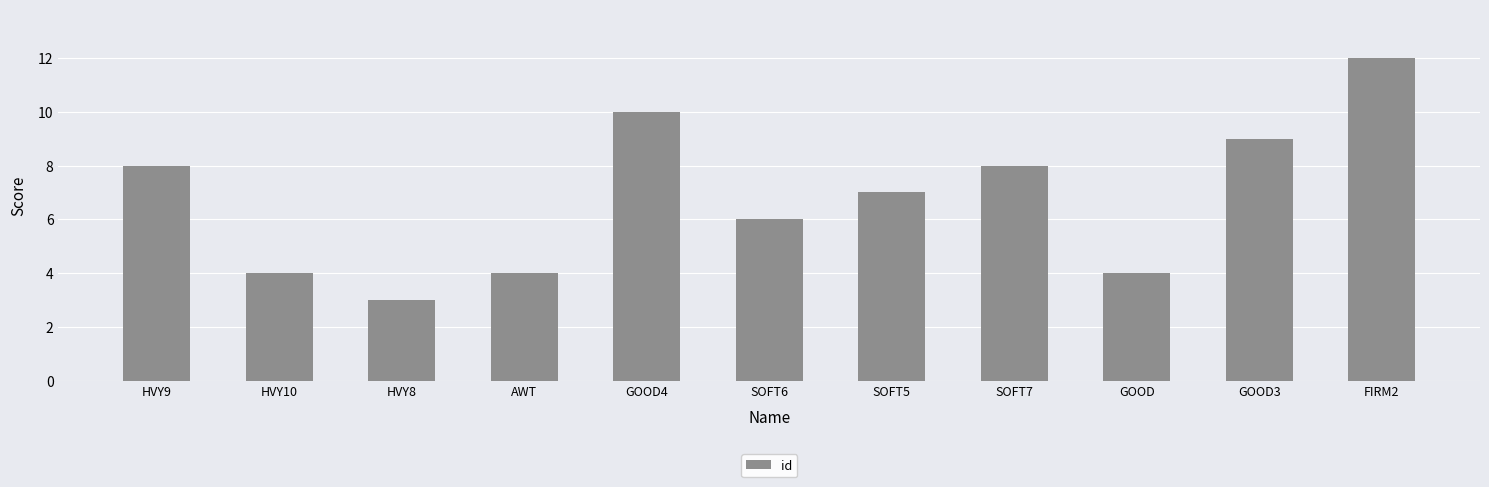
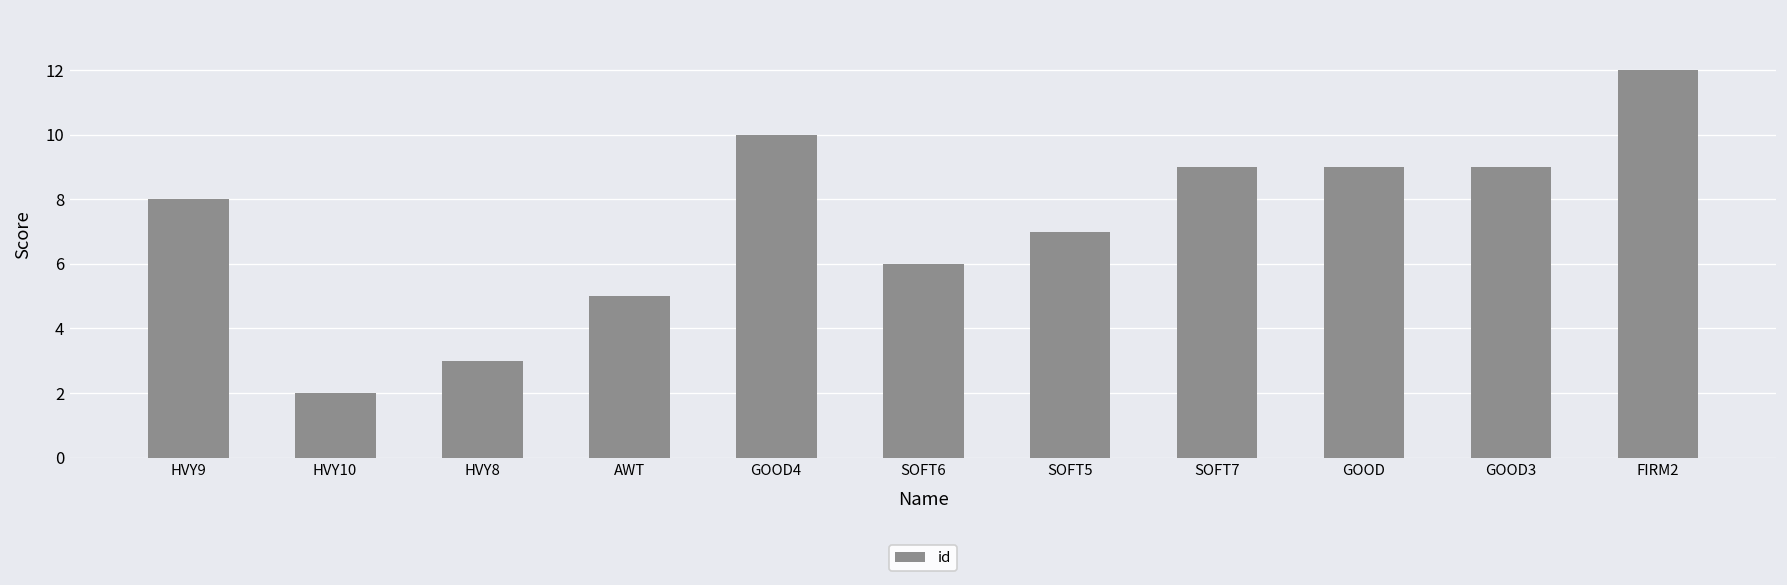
  {
    "HVY9": 8,
-   "HVY10": 4,
+   "HVY10": 2,
    "HVY8": 3,
-   "AWT": 4,
+   "AWT": 5,
    "GOOD4": 10,
    "SOFT6": 6,
    "SOFT5": 7,
-   "SOFT7": 8,
-   "GOOD": 4,
+   "SOFT7": 9,
+   "GOOD": 9,
    "GOOD3": 9,
    "FIRM2": 12
  }
